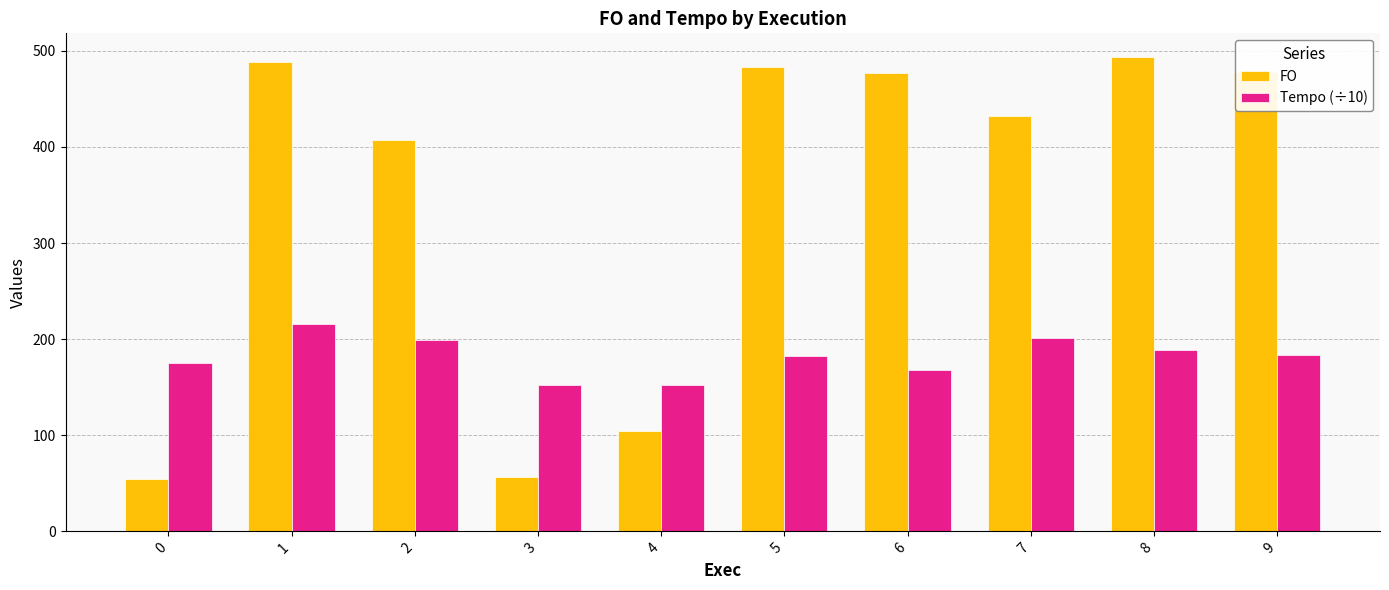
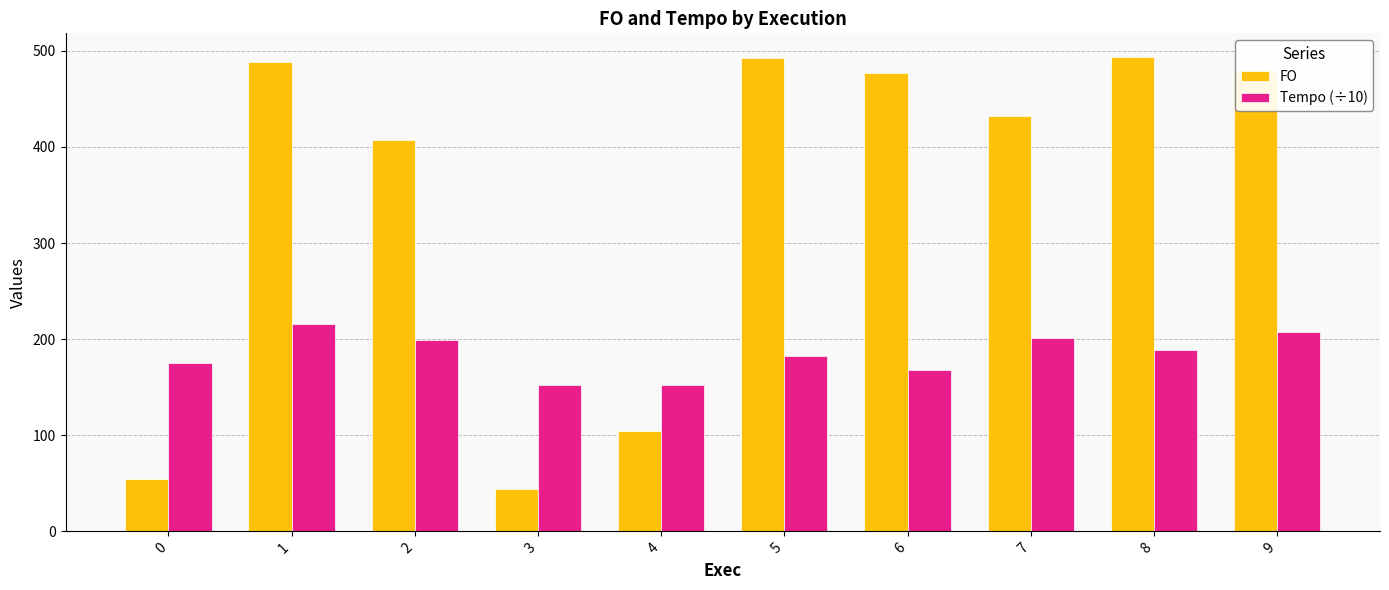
  {
    "FO": {
      "0": 50,
      "1": 490,
      "2": 410,
-     "3": 60,
+     "3": 40,
      "4": 100,
-     "5": 480,
+     "5": 490,
      "6": 480,
      "7": 430,
      "8": 490
    },
    "Tempo (÷10)": {
      "0": 170,
      "1": 220,
      "2": 200,
      "3": 150,
      "4": 150,
      "5": 180,
      "6": 170,
      "7": 200,
      "8": 190,
-     "9": 180
+     "9": 210
    }
  }
